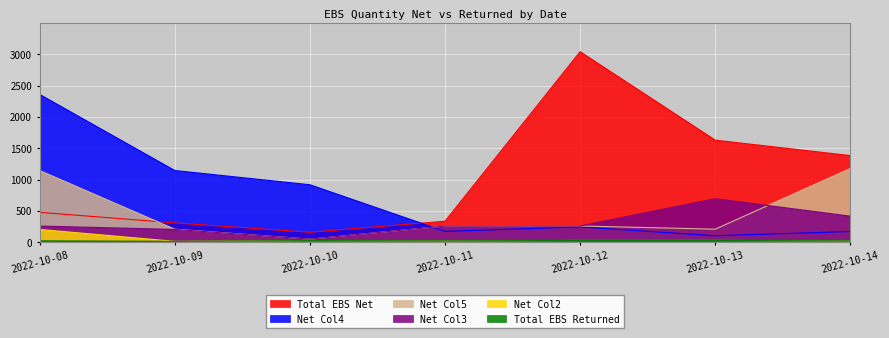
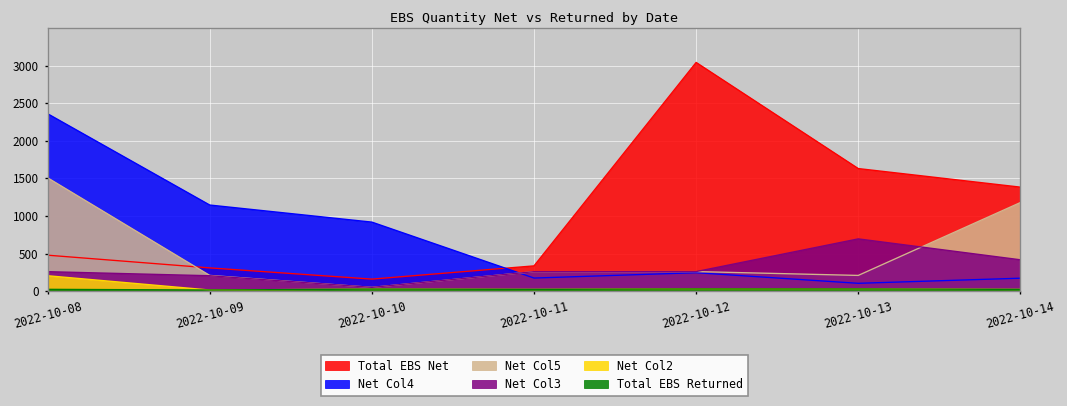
  {
    "Total EBS Net": {
      "2022-10-08": 500,
      "2022-10-09": 300,
      "2022-10-10": 200,
      "2022-10-11": 300,
      "2022-10-12": 3000,
      "2022-10-13": 1600,
      "2022-10-14": 1400
    },
    "Net Col4": {
      "2022-10-08": 2400,
      "2022-10-09": 1100,
      "2022-10-10": 900,
      "2022-10-11": 200,
      "2022-10-13": 100,
      "2022-10-14": 200
    },
    "Net Col5": {
-     "2022-10-08": 1100,
+     "2022-10-08": 1500,
      "2022-10-13": 200,
      "2022-10-14": 1200
    },
    "Net Col3": {
      "2022-10-08": 300,
      "2022-10-13": 700,
      "2022-10-14": 400
    },
    "Net Col2": {
      "2022-10-08": 200
    },
    "Total EBS Returned": {
      "2022-10-08": 0
    }
  }
